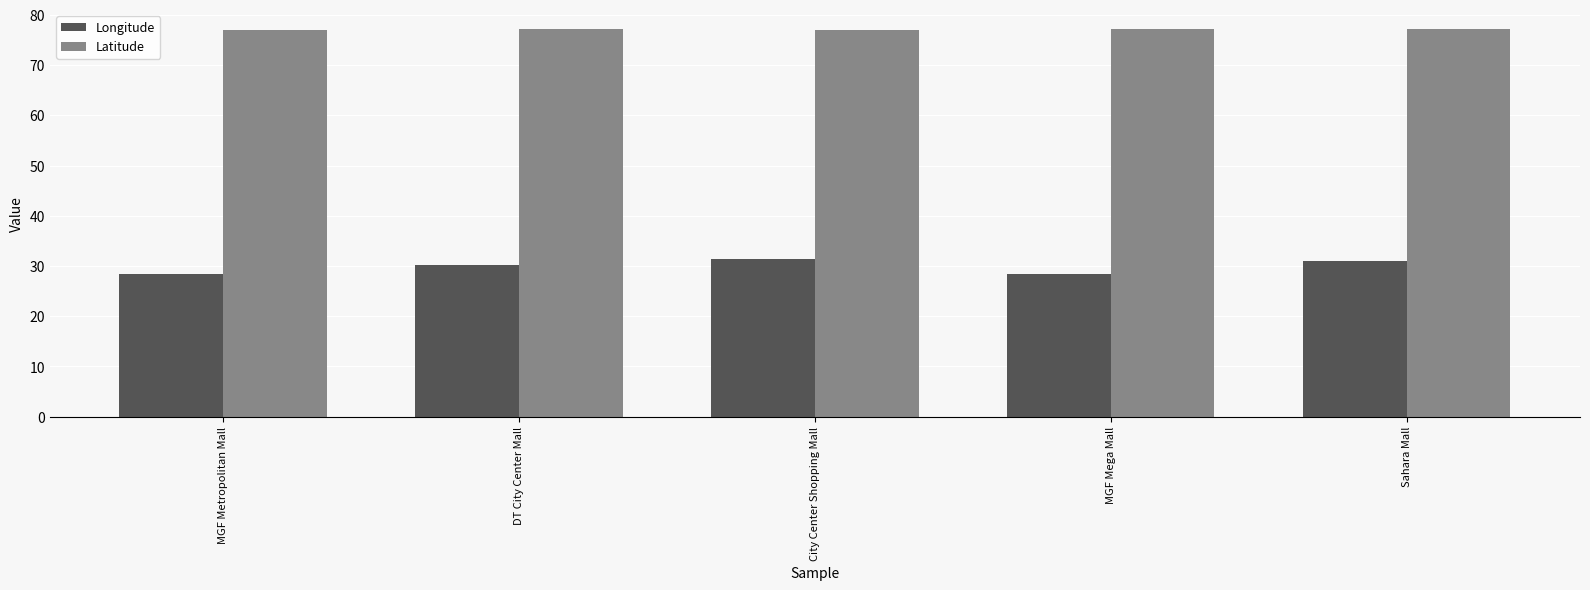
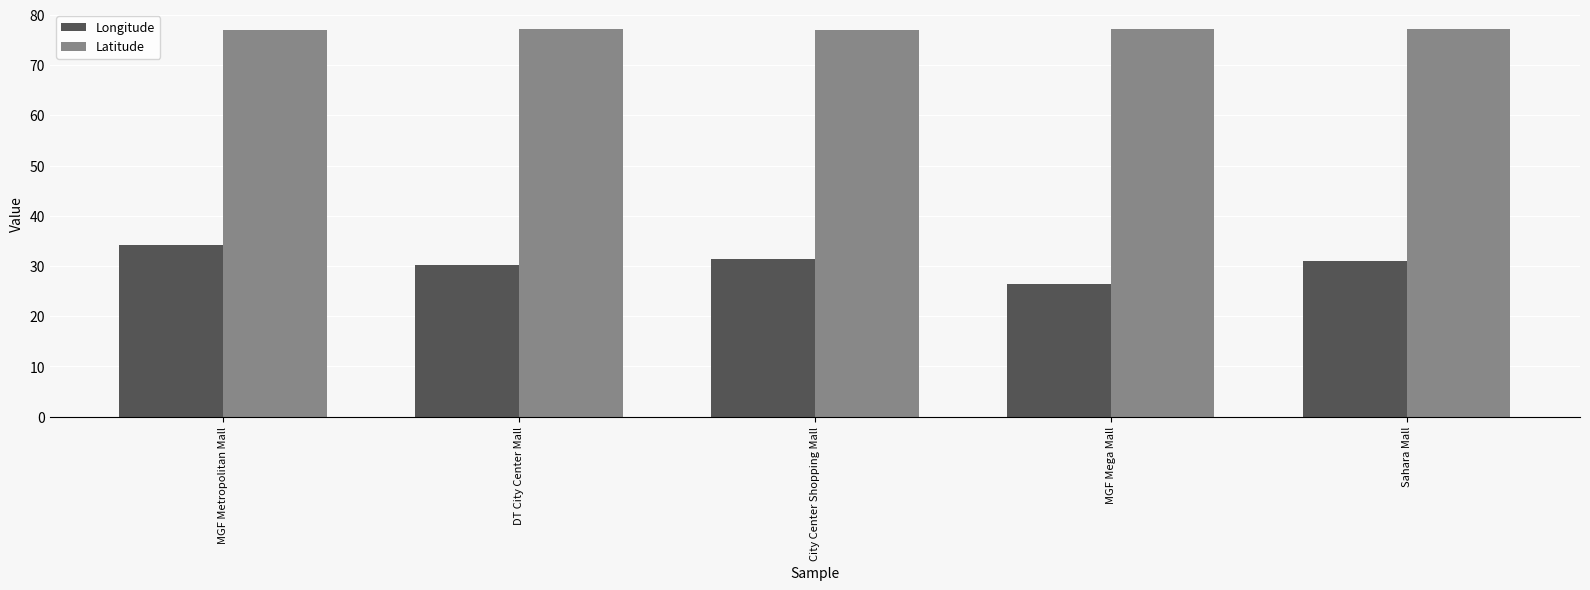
  {
    "Longitude": {
-     "MGF Metropolitan Mall": 28,
+     "MGF Metropolitan Mall": 34,
      "DT City Center Mall": 30,
      "City Center Shopping Mall": 31,
-     "MGF Mega Mall": 28,
+     "MGF Mega Mall": 26,
      "Sahara Mall": 31
    },
    "Latitude": {
      "MGF Metropolitan Mall": 77,
      "DT City Center Mall": 77,
      "City Center Shopping Mall": 77,
      "MGF Mega Mall": 77,
      "Sahara Mall": 77
    }
  }
